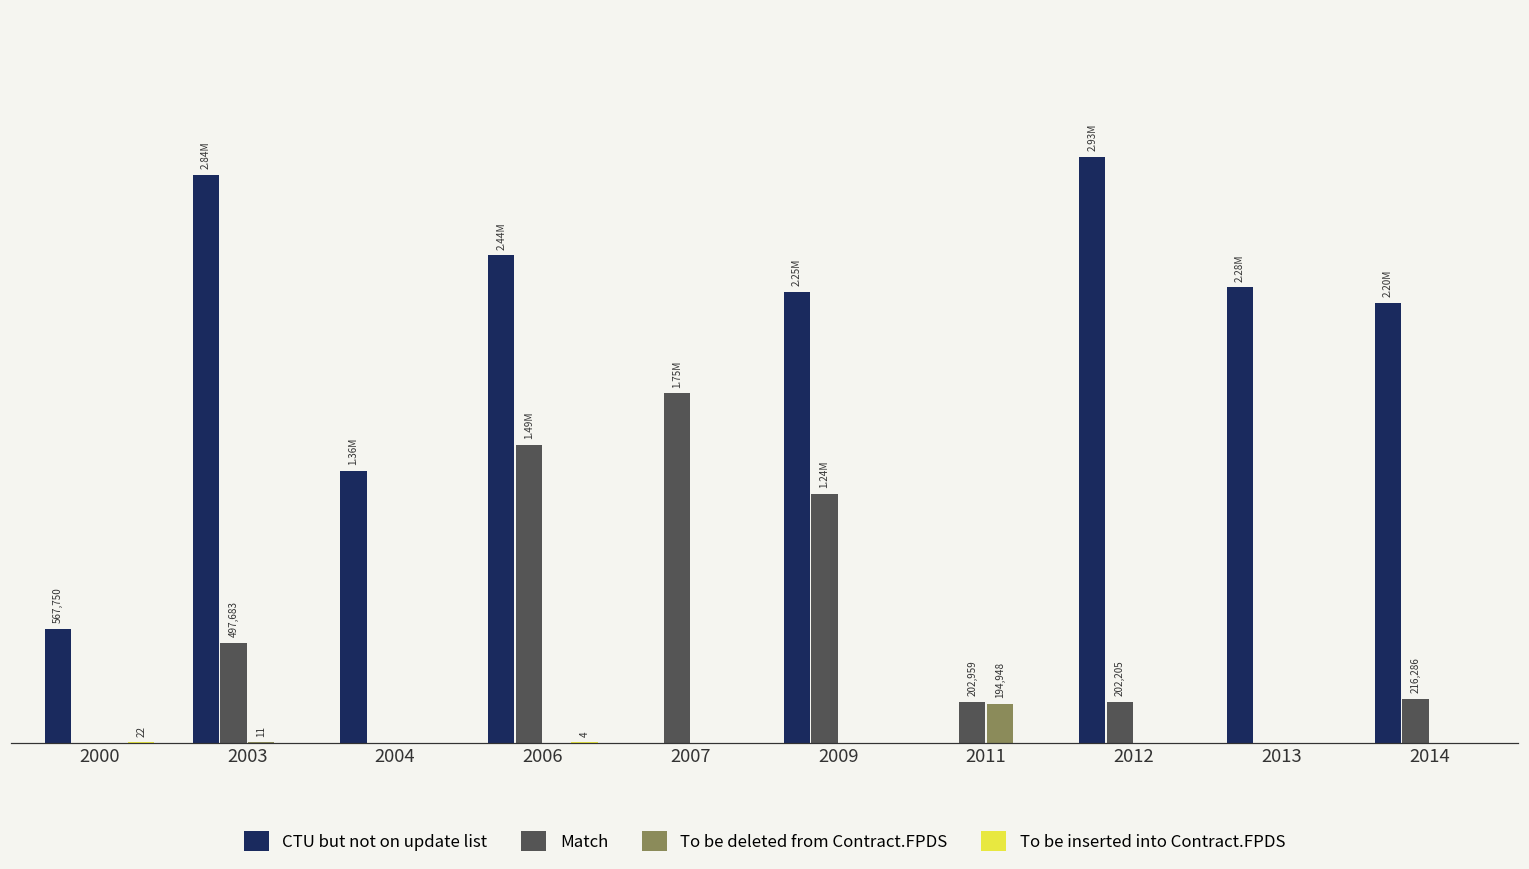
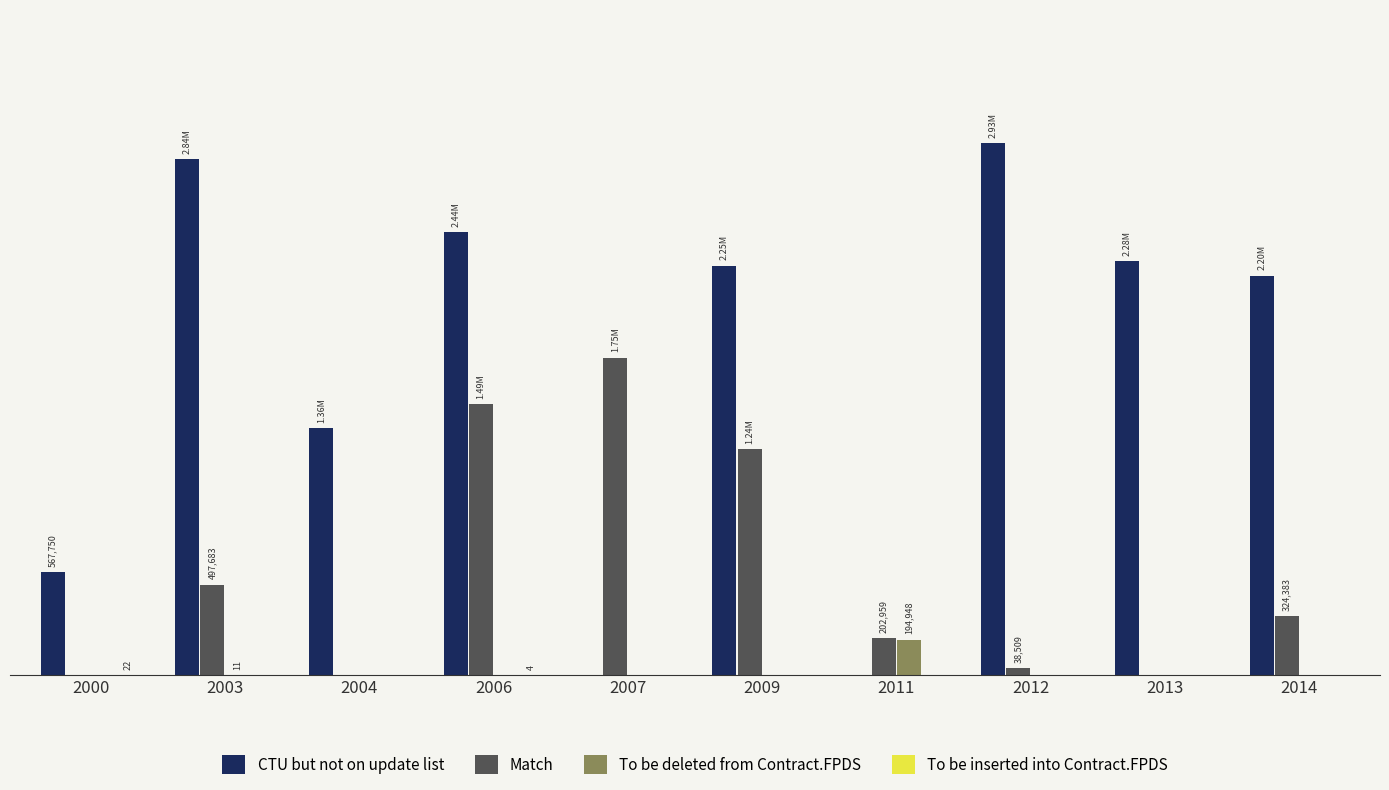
  {
    "CTU but not on update list": {
      "2000": "567,750",
      "2003": "2.84M",
      "2004": "1.36M",
      "2006": "2.44M",
      "2009": "2.25M",
      "2012": "2.93M",
      "2013": "2.28M",
      "2014": "2.20M"
    },
    "Match": {
      "2003": "497,683",
      "2006": "1.49M",
      "2007": "1.75M",
      "2009": "1.24M",
      "2011": "202,959",
-     "2012": "202,205",
-     "2014": "216,286"
+     "2012": "38,509",
+     "2014": "324,383"
    },
    "To be deleted from Contract.FPDS": {
      "2003": "11",
      "2011": "194,948"
    },
    "To be inserted into Contract.FPDS": {
      "2000": "22",
      "2006": "4"
    }
  }
